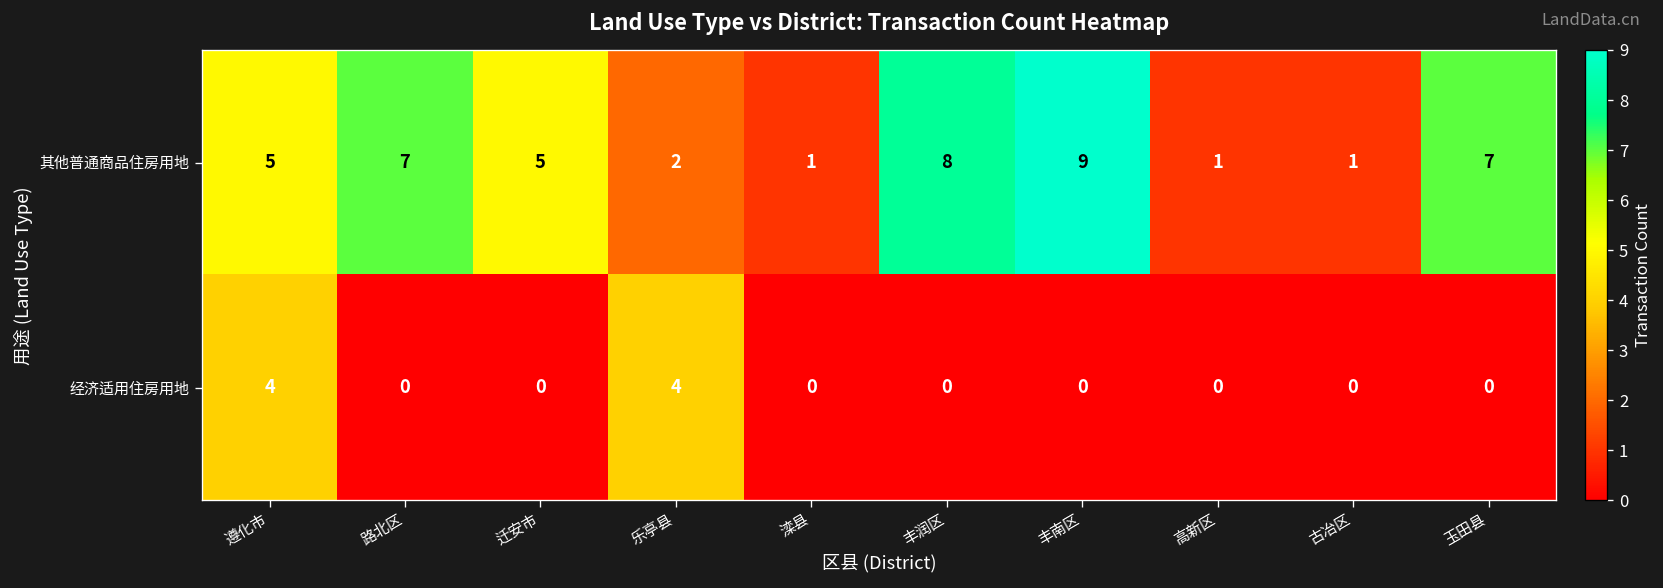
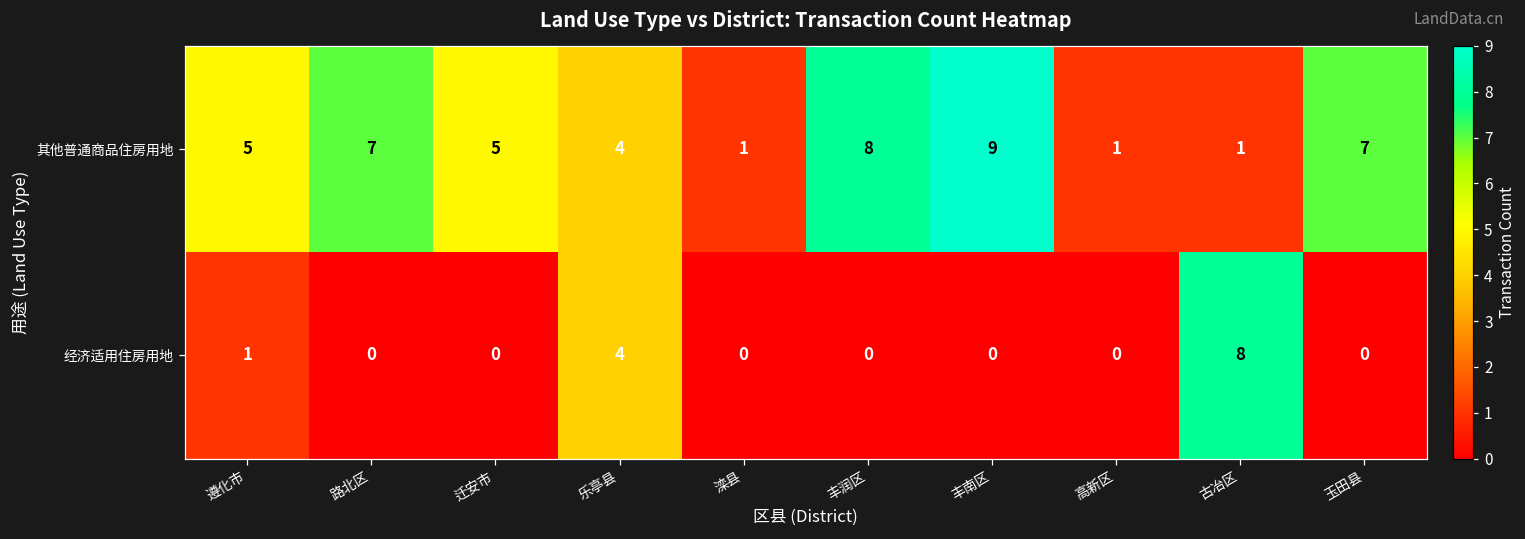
  {
    "其他普通商品住房用地": {
      "遵化市": 5,
      "路北区": 7,
      "迁安市": 5,
-     "乐亭县": 2,
+     "乐亭县": 4,
      "滦县": 1,
      "丰润区": 8,
      "丰南区": 9,
      "高新区": 1,
      "古冶区": 1,
      "玉田县": 7
    },
    "经济适用住房用地": {
-     "遵化市": 4,
+     "遵化市": 1,
      "路北区": 0,
      "迁安市": 0,
      "乐亭县": 4,
      "滦县": 0,
      "丰润区": 0,
      "丰南区": 0,
      "高新区": 0,
-     "古冶区": 0,
+     "古冶区": 8,
      "玉田县": 0
    }
  }
